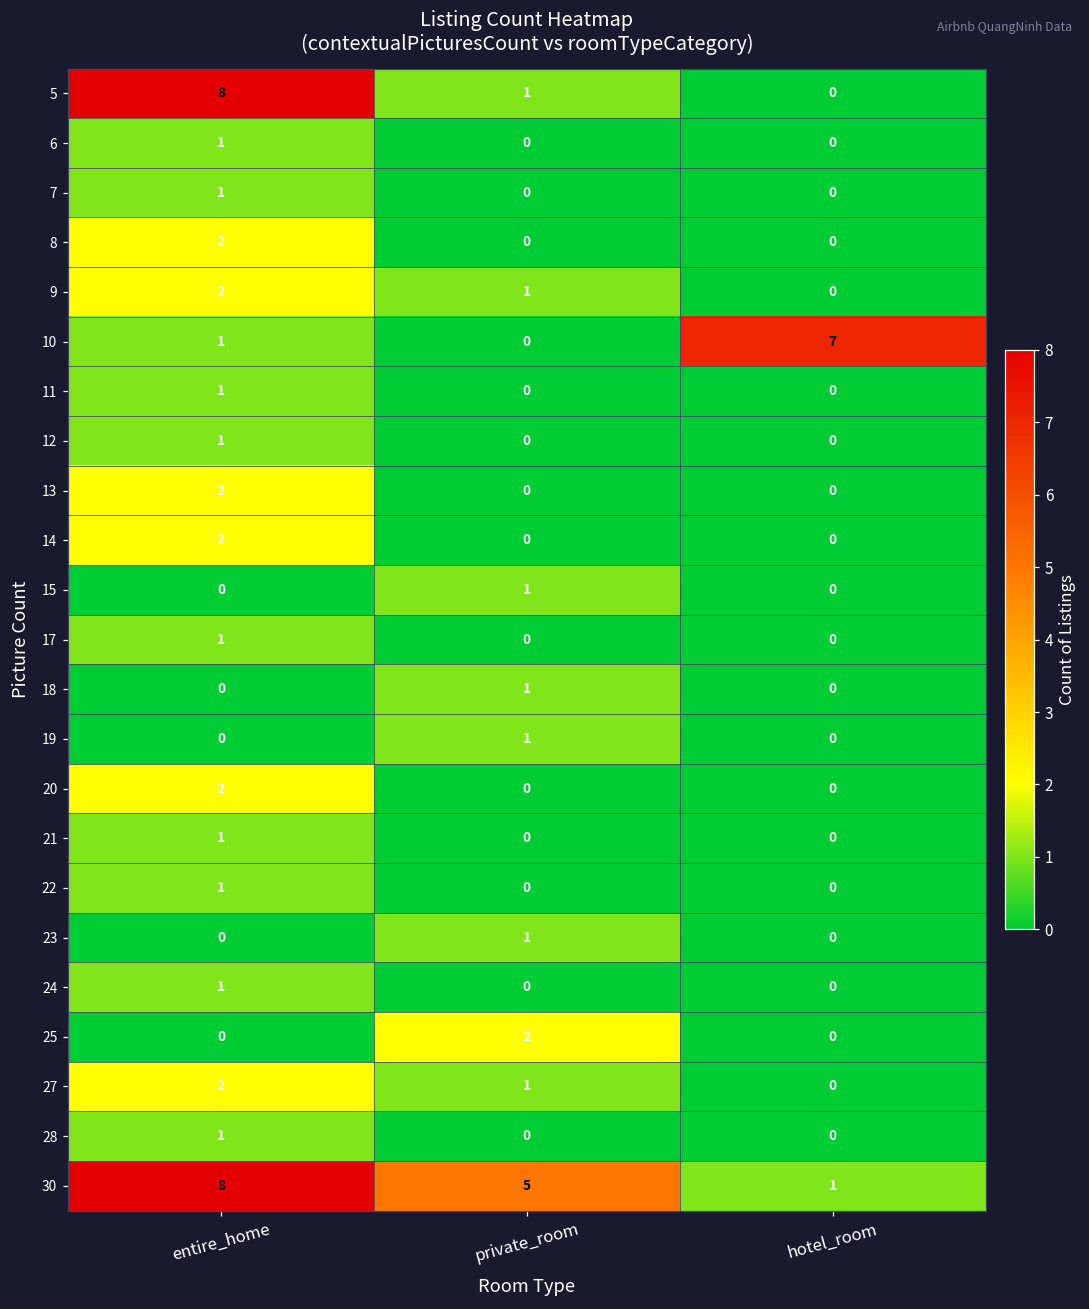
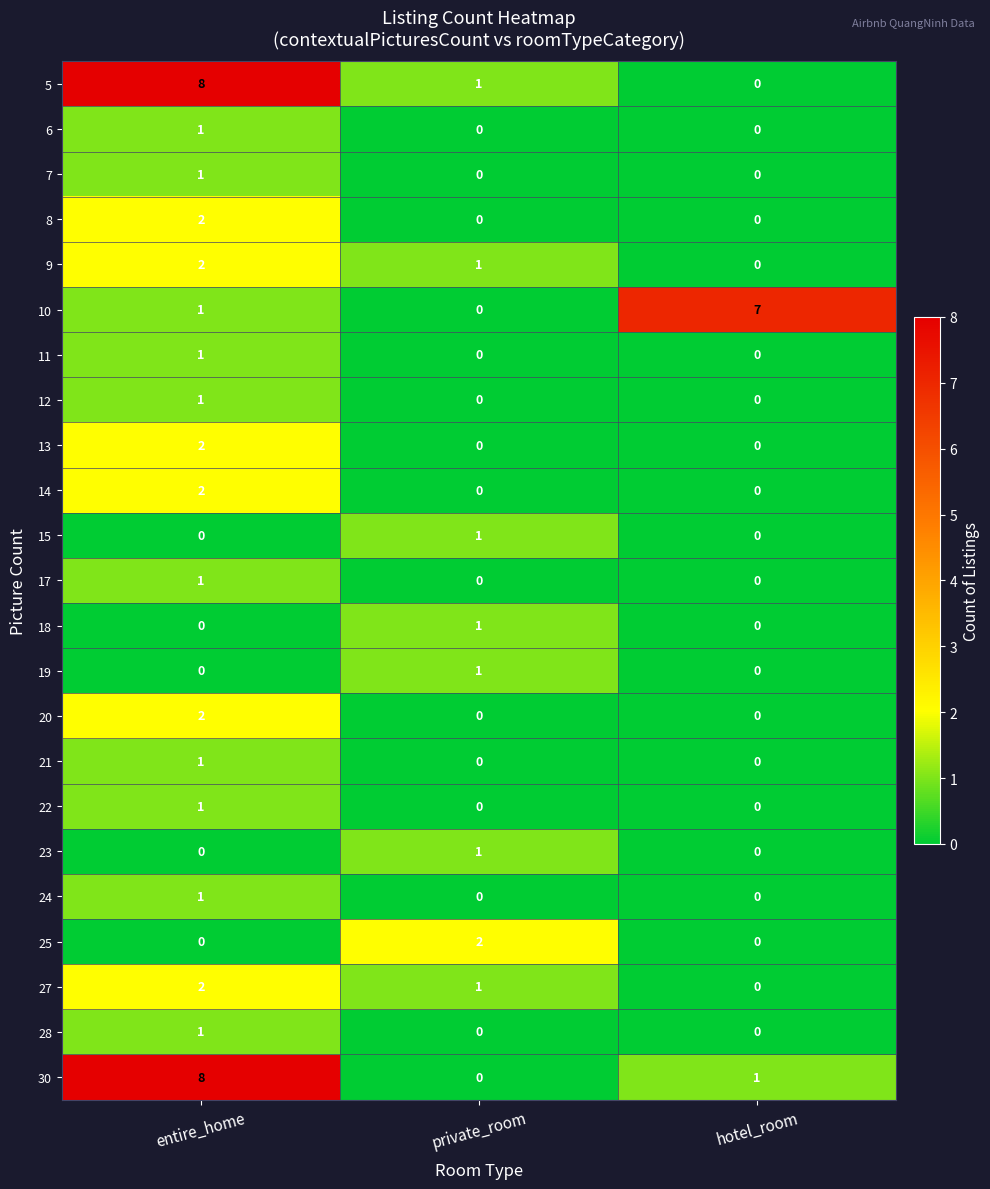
  {
    "5": {
      "entire_home": 8,
      "private_room": 1,
      "hotel_room": 0
    },
    "6": {
      "entire_home": 1,
      "private_room": 0,
      "hotel_room": 0
    },
    "7": {
      "entire_home": 1,
      "private_room": 0,
      "hotel_room": 0
    },
    "8": {
      "entire_home": 2,
      "private_room": 0,
      "hotel_room": 0
    },
    "9": {
      "entire_home": 2,
      "private_room": 1,
      "hotel_room": 0
    },
    "10": {
      "entire_home": 1,
      "private_room": 0,
      "hotel_room": 7
    },
    "11": {
      "entire_home": 1,
      "private_room": 0,
      "hotel_room": 0
    },
    "12": {
      "entire_home": 1,
      "private_room": 0,
      "hotel_room": 0
    },
    "13": {
      "entire_home": 2,
      "private_room": 0,
      "hotel_room": 0
    },
    "14": {
      "entire_home": 2,
      "private_room": 0,
      "hotel_room": 0
    },
    "15": {
      "entire_home": 0,
      "private_room": 1,
      "hotel_room": 0
    },
    "17": {
      "entire_home": 1,
      "private_room": 0,
      "hotel_room": 0
    },
    "18": {
      "entire_home": 0,
      "private_room": 1,
      "hotel_room": 0
    },
    "19": {
      "entire_home": 0,
      "private_room": 1,
      "hotel_room": 0
    },
    "20": {
      "entire_home": 2,
      "private_room": 0,
      "hotel_room": 0
    },
    "21": {
      "entire_home": 1,
      "private_room": 0,
      "hotel_room": 0
    },
    "22": {
      "entire_home": 1,
      "private_room": 0,
      "hotel_room": 0
    },
    "23": {
      "entire_home": 0,
      "private_room": 1,
      "hotel_room": 0
    },
    "24": {
      "entire_home": 1,
      "private_room": 0,
      "hotel_room": 0
    },
    "25": {
      "entire_home": 0,
      "private_room": 2,
      "hotel_room": 0
    },
    "27": {
      "entire_home": 2,
      "private_room": 1,
      "hotel_room": 0
    },
    "28": {
      "entire_home": 1,
      "private_room": 0,
      "hotel_room": 0
    },
    "30": {
      "entire_home": 8,
-     "private_room": 5,
+     "private_room": 0,
      "hotel_room": 1
    }
  }
